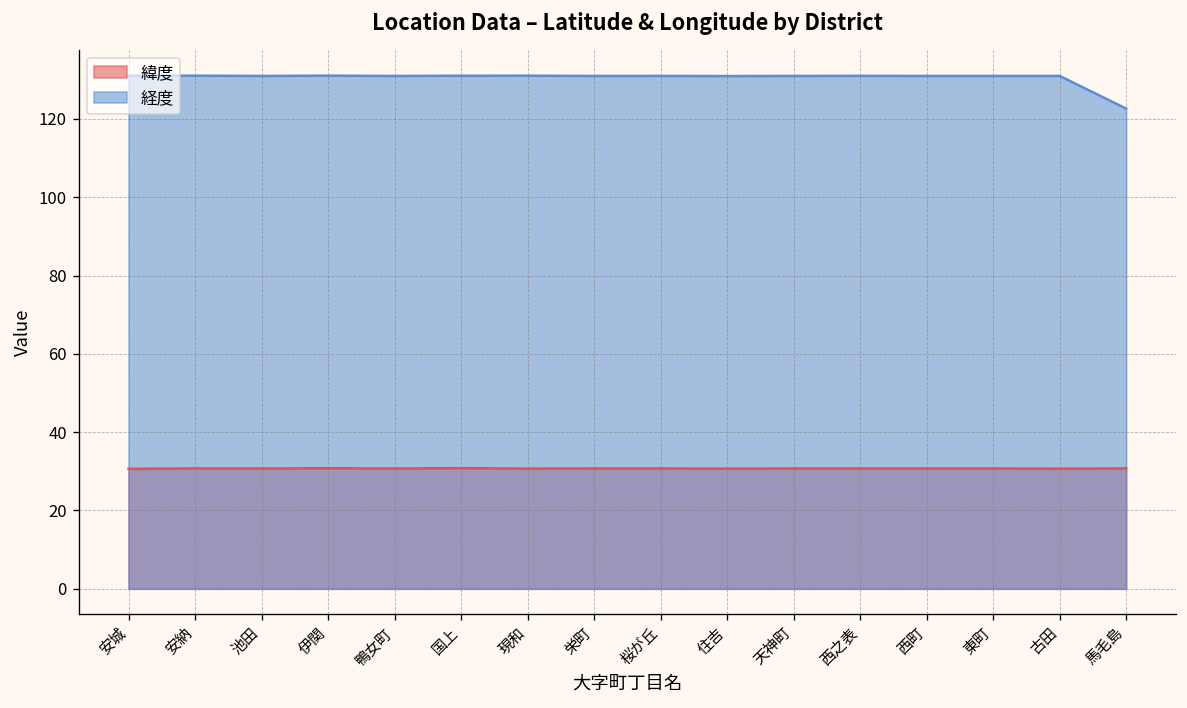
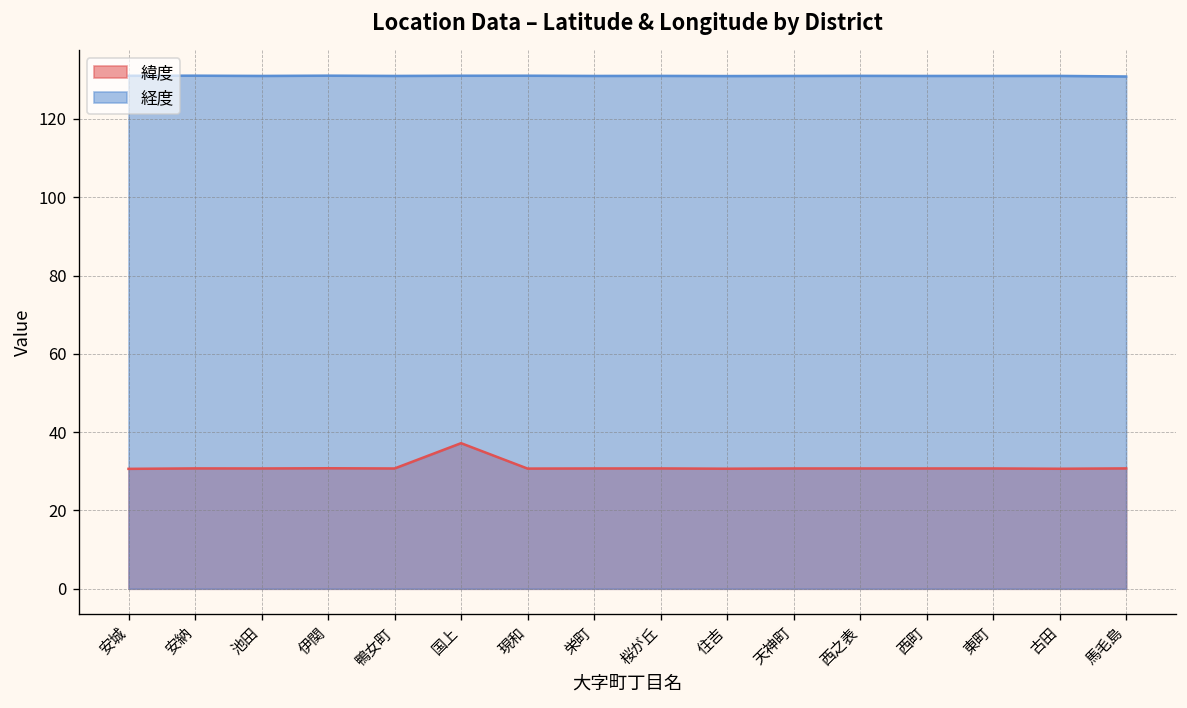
  {
    "緯度": {
      "安城": 31,
      "安納": 31,
      "池田": 31,
      "伊関": 31,
      "鴨女町": 31,
-     "国上": 31,
+     "国上": 37,
      "現和": 31,
      "栄町": 31,
      "桜が丘": 31,
      "住吉": 31,
      "天神町": 31,
      "西之表": 31,
      "西町": 31,
      "東町": 31,
      "古田": 31,
      "馬毛島": 31
    },
    "経度": {
      "安納": 131,
      "池田": 131,
      "伊関": 131,
      "鴨女町": 131,
      "国上": 131,
      "現和": 131,
      "栄町": 131,
      "桜が丘": 131,
      "住吉": 131,
      "天神町": 131,
      "西之表": 131,
      "西町": 131,
      "東町": 131,
      "古田": 131,
-     "馬毛島": 123
+     "馬毛島": 131
    }
  }
